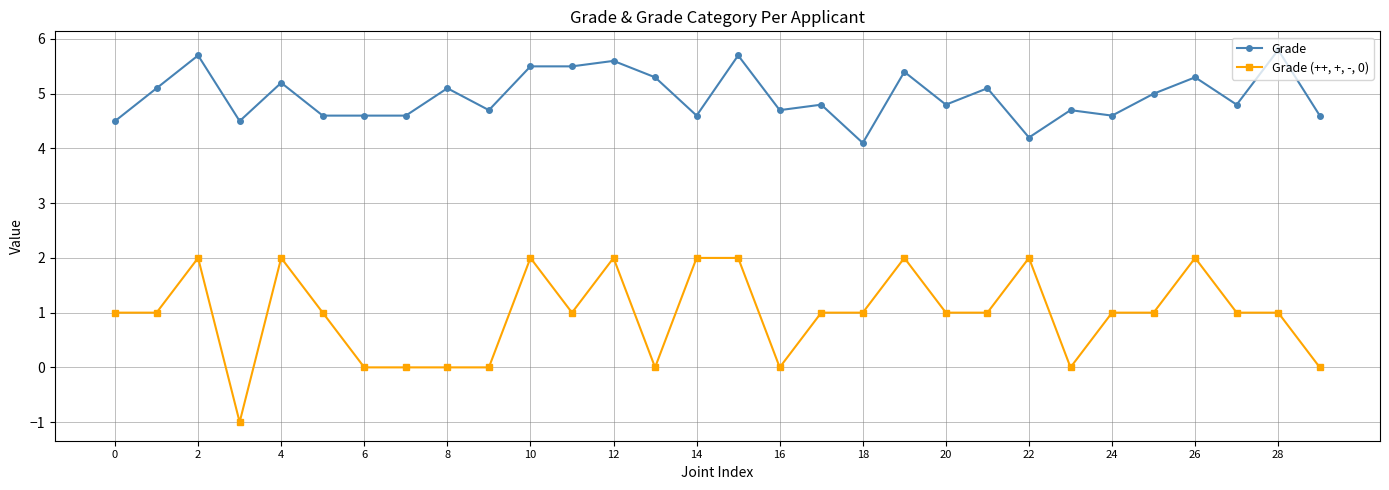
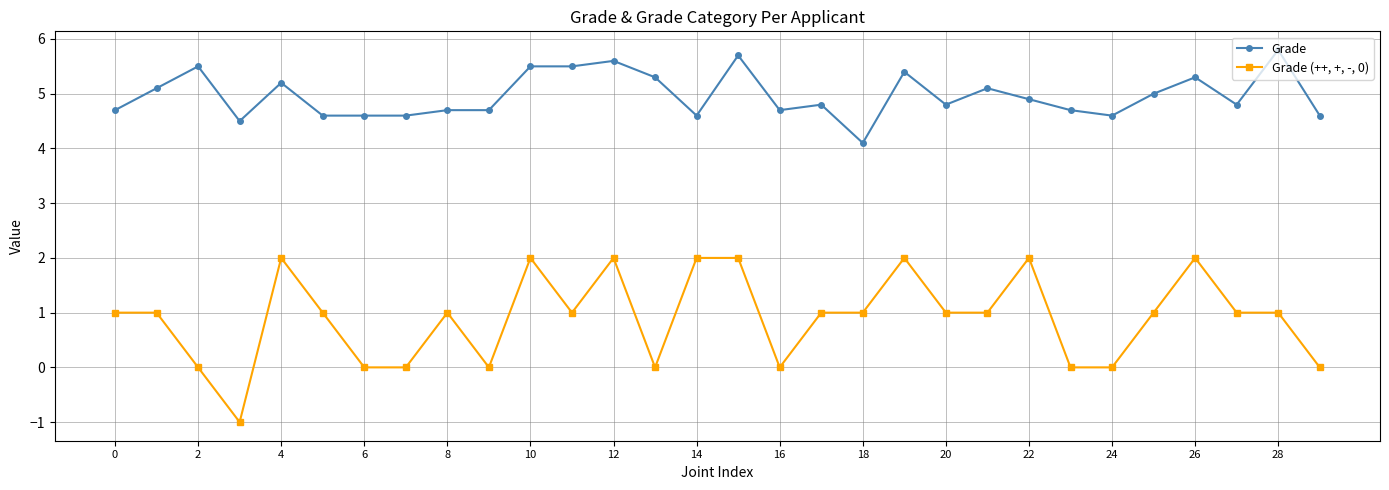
  {
    "Grade": {
-     "0": 4.5,
-     "2": 5.7,
+     "0": 4.7,
+     "2": 5.5,
      "4": 5.2,
      "6": 4.6,
-     "8": 5.1,
+     "8": 4.7,
      "10": 5.5,
      "12": 5.6,
      "14": 4.6,
      "16": 4.7,
      "18": 4.1,
      "20": 4.8,
-     "22": 4.2,
+     "22": 4.9,
      "24": 4.6,
      "26": 5.3
    },
    "Grade (++, +, -, 0)": {
      "0": 1,
-     "2": 2,
+     "2": 0,
      "4": 2,
      "6": 0,
-     "8": 0,
+     "8": 1,
      "10": 2,
      "12": 2,
      "14": 2,
      "16": 0,
      "18": 1,
      "20": 1,
      "22": 2,
-     "24": 1,
+     "24": 0,
      "26": 2,
      "28": 1
    }
  }
